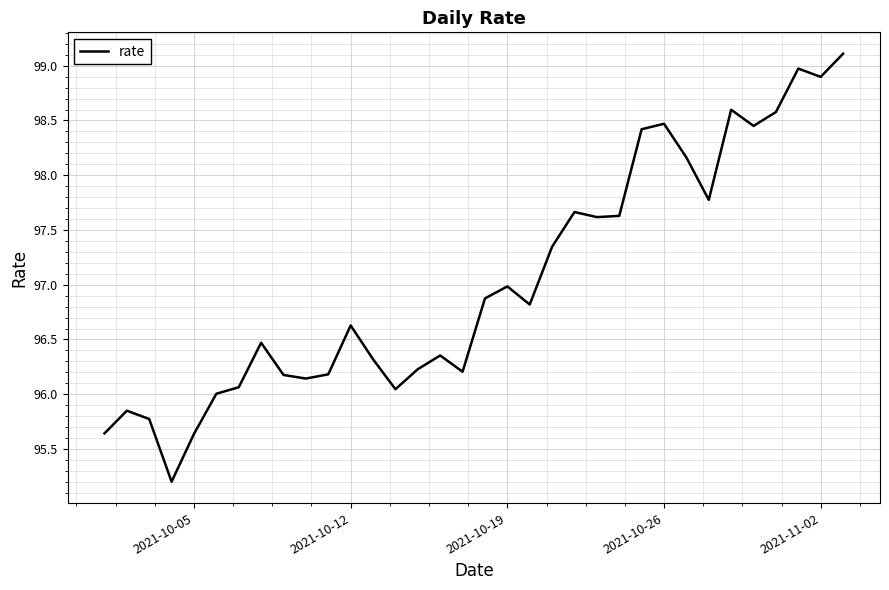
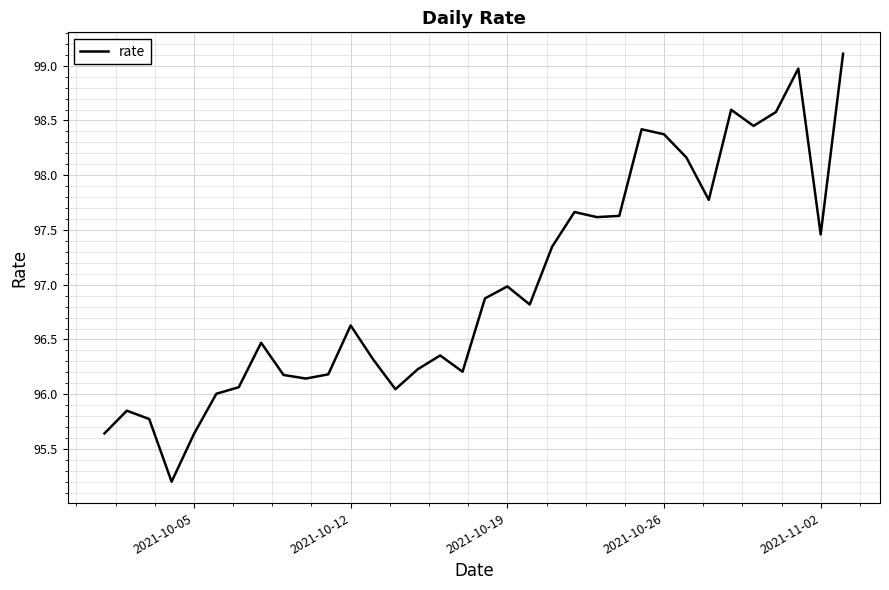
  {
    "2021-10-05": 95.64,
    "2021-10-12": 96.63,
    "2021-10-19": 96.98,
-   "2021-10-26": 98.47,
-   "2021-11-02": 98.90
+   "2021-10-26": 98.37,
+   "2021-11-02": 97.46
  }
